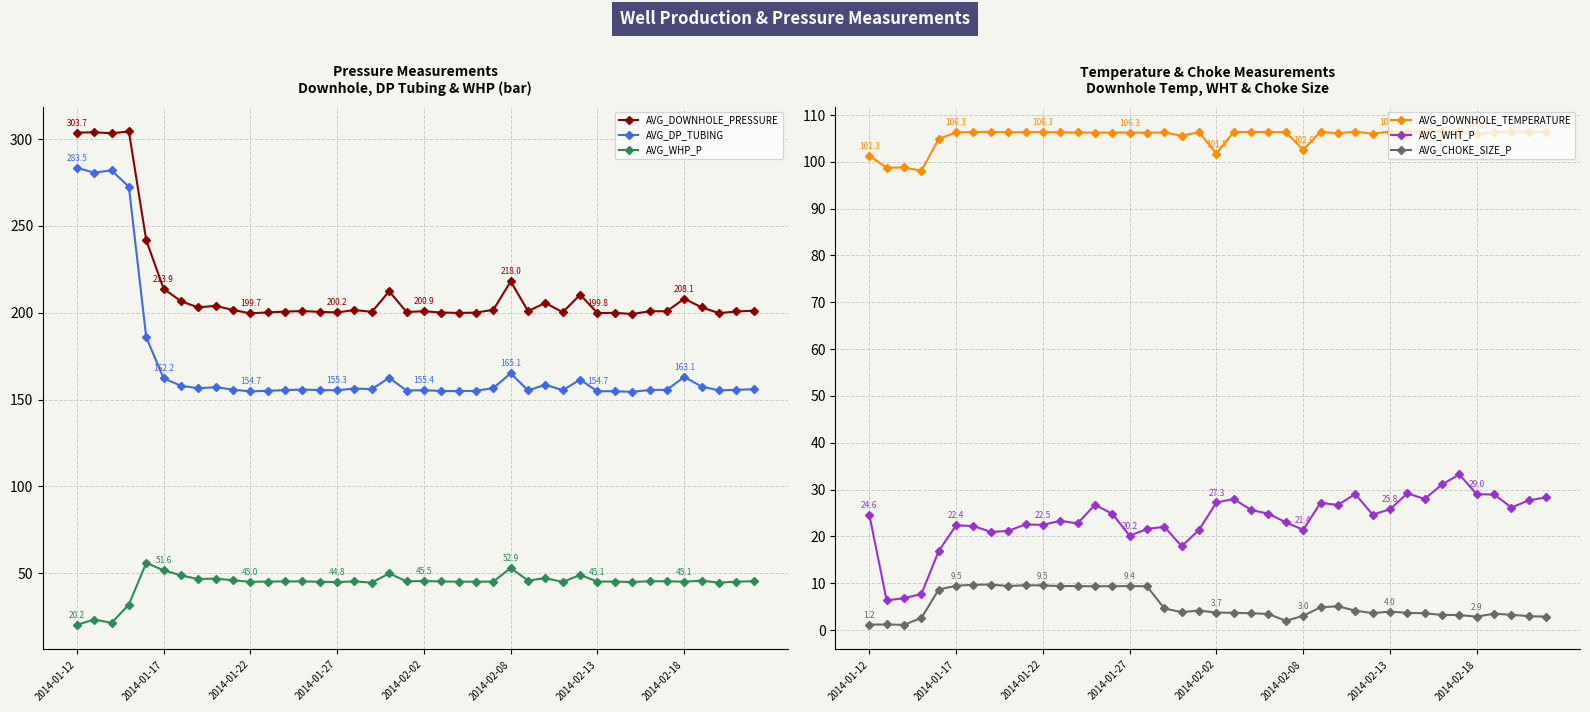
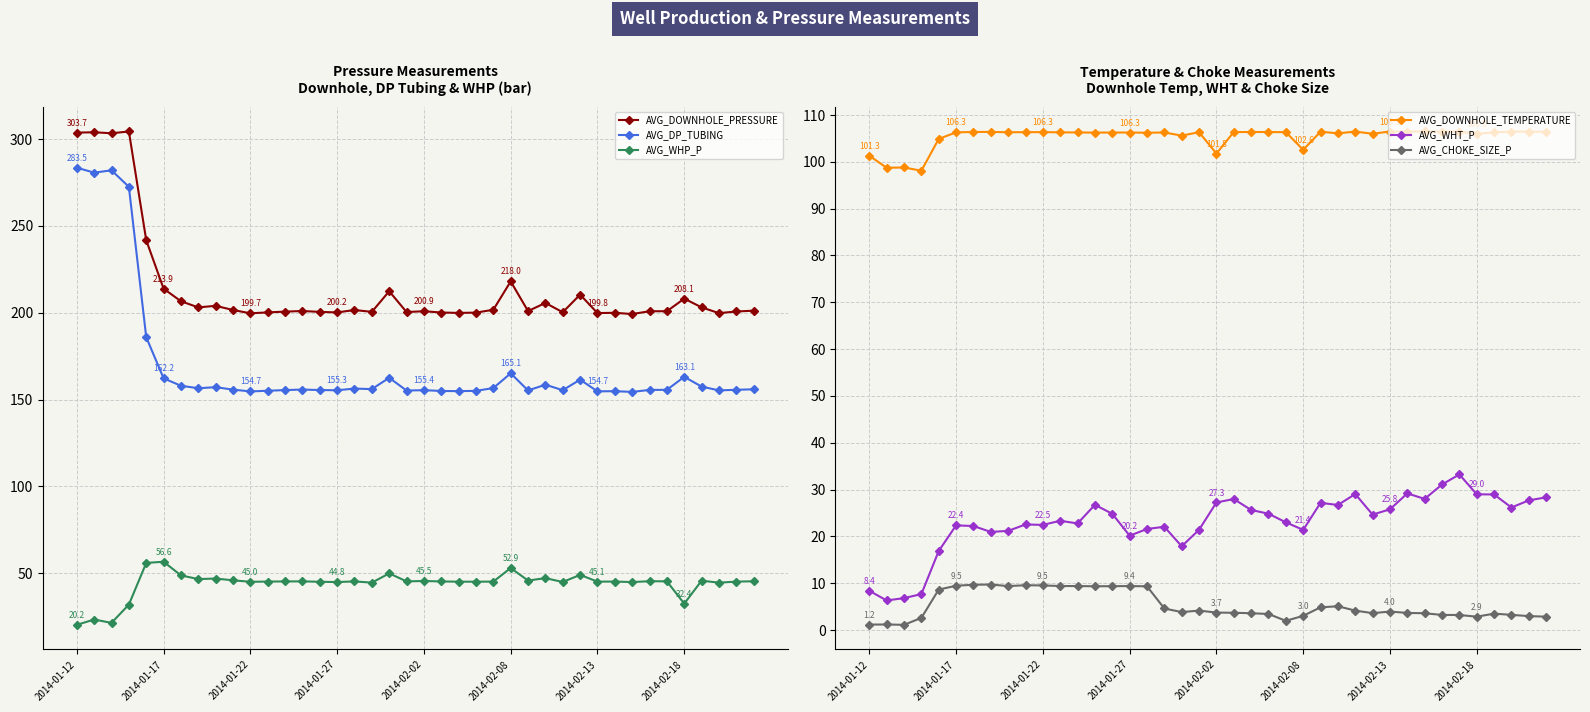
  {
    "Pressure Measurements Downhole, DP Tubing & WHP (bar)": {
      "AVG_DOWNHOLE_PRESSURE": {
        "2014-01-12": 303.7,
        "2014-01-17": 213.9,
        "2014-01-22": 199.7,
        "2014-01-27": 200.2,
        "2014-02-02": 200.9,
        "2014-02-08": 218.0,
        "2014-02-13": 199.8,
        "2014-02-18": 208.1
      },
      "AVG_DP_TUBING": {
        "2014-01-12": 283.5,
        "2014-01-17": 162.2,
        "2014-01-22": 154.7,
        "2014-01-27": 155.3,
        "2014-02-02": 155.4,
        "2014-02-08": 165.1,
        "2014-02-13": 154.7,
        "2014-02-18": 163.1
      },
      "AVG_WHP_P": {
        "2014-01-12": 20.2,
-       "2014-01-17": 51.6,
+       "2014-01-17": 56.6,
        "2014-01-22": 45.0,
        "2014-01-27": 44.8,
        "2014-02-02": 45.5,
        "2014-02-08": 52.9,
        "2014-02-13": 45.1,
-       "2014-02-18": 45.1
+       "2014-02-18": 32.4
      }
    },
    "Temperature & Choke Measurements Downhole Temp, WHT & Choke Size": {
      "AVG_DOWNHOLE_TEMPERATURE": {
        "2014-01-12": 101.3,
        "2014-01-17": 106.3,
        "2014-01-22": 106.3,
        "2014-01-27": 106.3,
        "2014-02-02": 101.8,
        "2014-02-08": 102.6
      },
      "AVG_WHT_P": {
-       "2014-01-12": 24.6,
+       "2014-01-12": 8.4,
        "2014-01-17": 22.4,
        "2014-01-22": 22.5,
        "2014-01-27": 20.2,
        "2014-02-02": 27.3,
        "2014-02-08": 21.4,
        "2014-02-13": 25.8,
        "2014-02-18": 29.0
      },
      "AVG_CHOKE_SIZE_P": {
        "2014-01-12": 1.2,
        "2014-01-17": 9.5,
        "2014-01-22": 9.5,
        "2014-01-27": 9.4,
        "2014-02-02": 3.7,
        "2014-02-08": 3.0,
        "2014-02-13": 4.0,
        "2014-02-18": 2.9
      }
    }
  }
